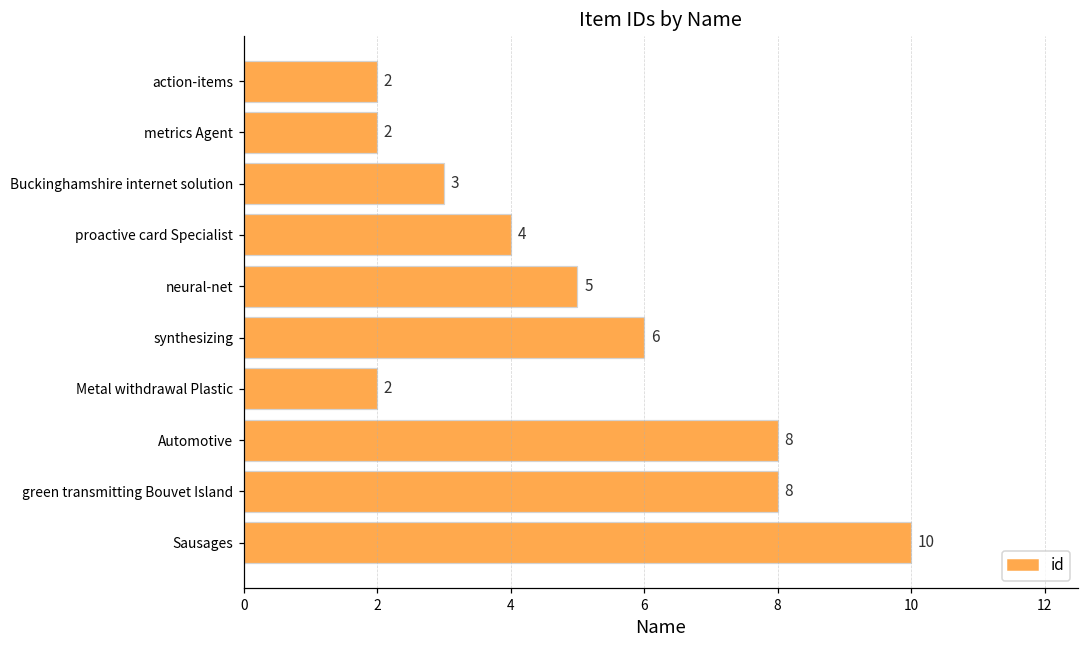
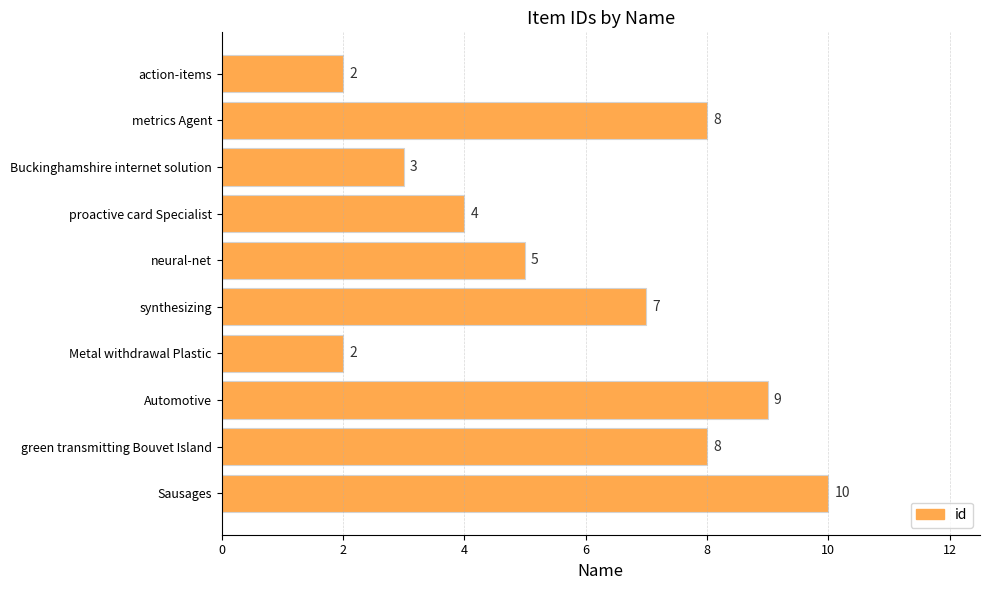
  {
    "action-items": 2,
-   "metrics Agent": 2,
+   "metrics Agent": 8,
    "Buckinghamshire internet solution": 3,
    "proactive card Specialist": 4,
    "neural-net": 5,
-   "synthesizing": 6,
+   "synthesizing": 7,
    "Metal withdrawal Plastic": 2,
-   "Automotive": 8,
+   "Automotive": 9,
    "green transmitting Bouvet Island": 8,
    "Sausages": 10
  }
